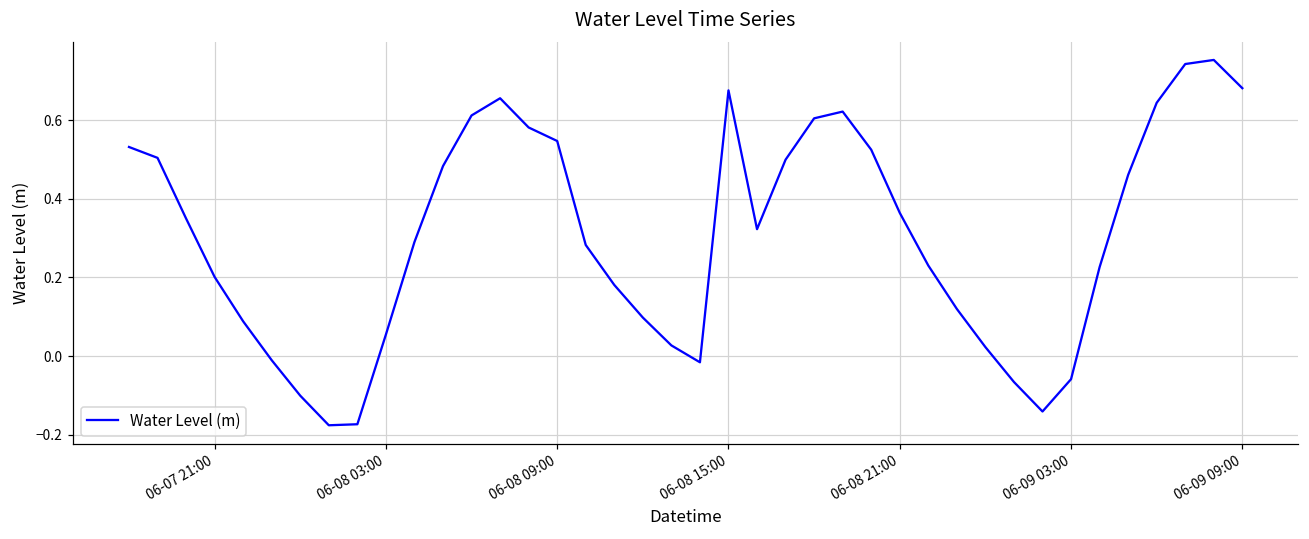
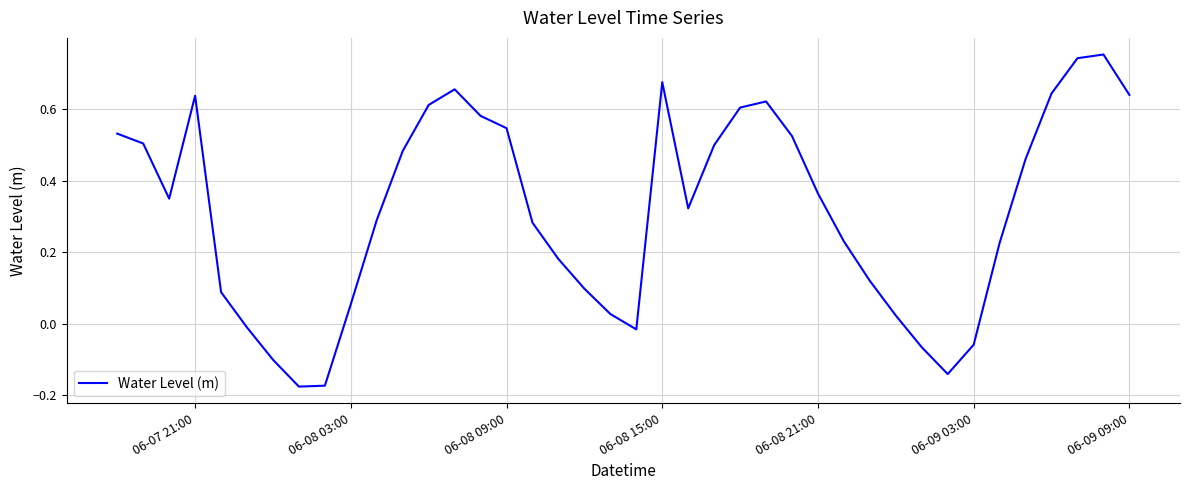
  {
-   "06-07 21:00": 0.20,
+   "06-07 21:00": 0.64,
    "06-08 03:00": 0.05,
    "06-08 09:00": 0.55,
    "06-08 15:00": 0.68,
    "06-08 21:00": 0.36,
    "06-09 03:00": -0.06,
-   "06-09 09:00": 0.68
+   "06-09 09:00": 0.64
  }
